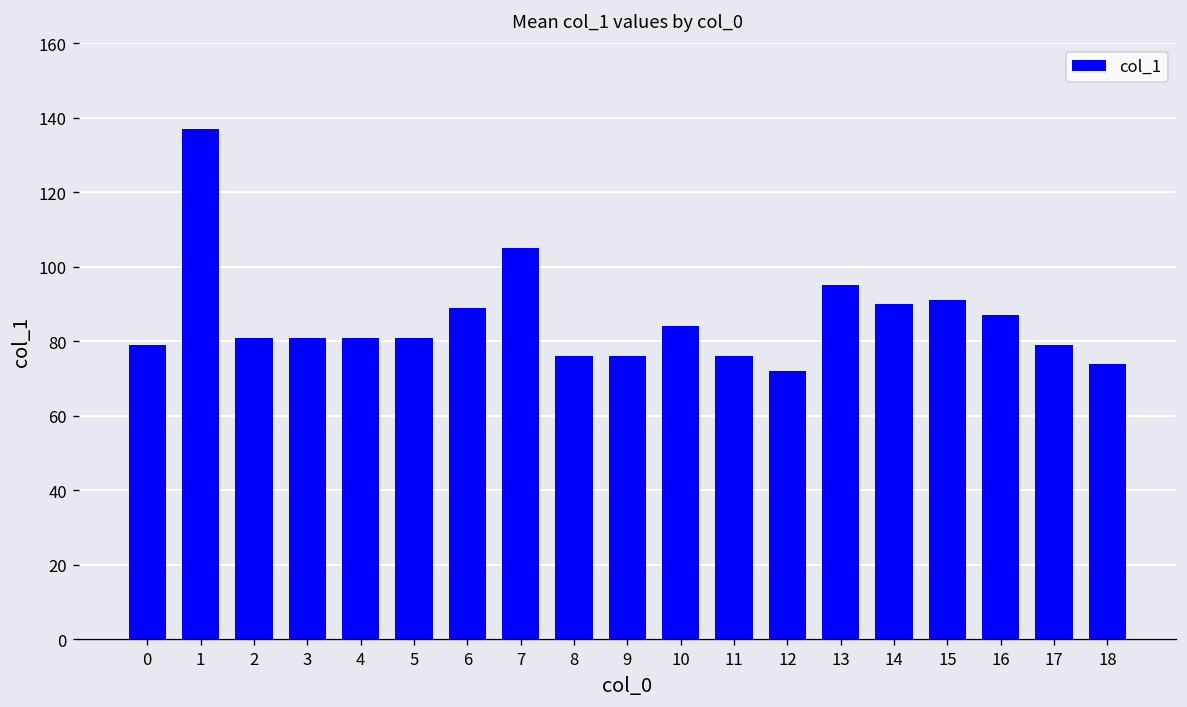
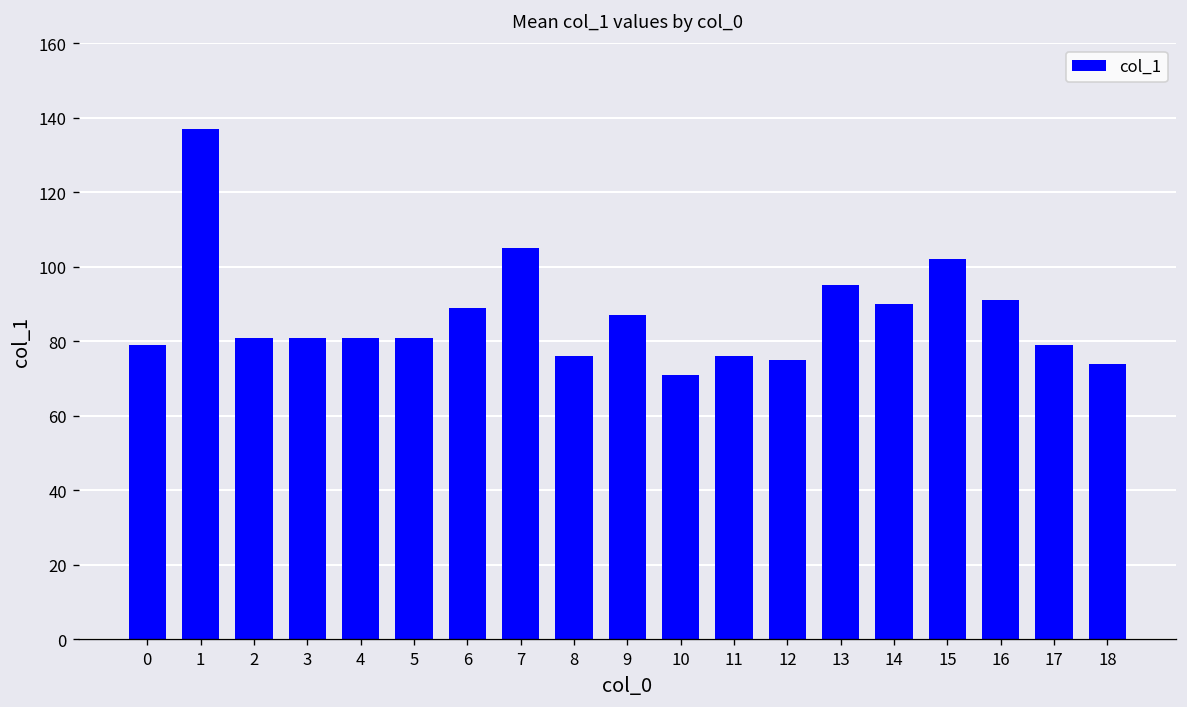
  {
    "0": 79,
    "1": 137,
    "2": 81,
    "3": 81,
    "4": 81,
    "5": 81,
    "6": 89,
    "7": 105,
    "8": 76,
-   "9": 76,
-   "10": 84,
+   "9": 87,
+   "10": 71,
    "11": 76,
-   "12": 72,
+   "12": 75,
    "13": 95,
    "14": 90,
-   "15": 91,
-   "16": 87,
+   "15": 102,
+   "16": 91,
    "17": 79,
    "18": 74
  }
